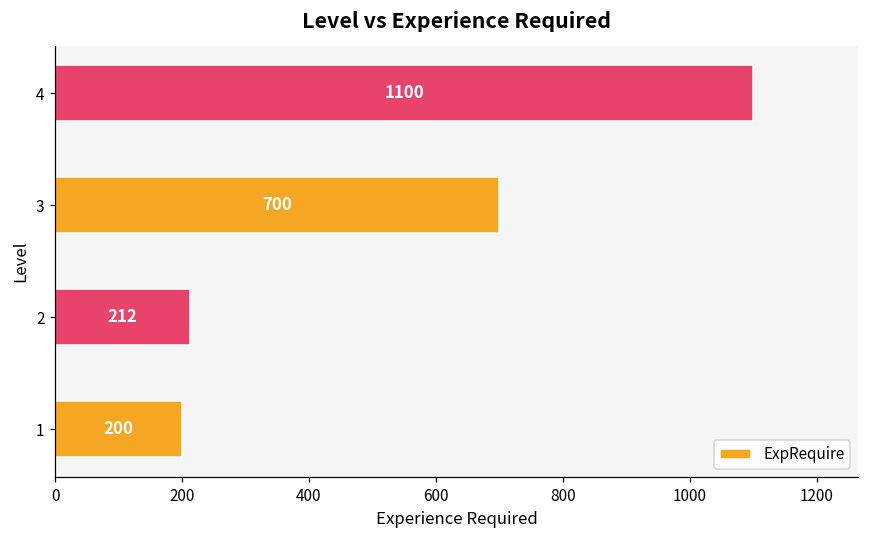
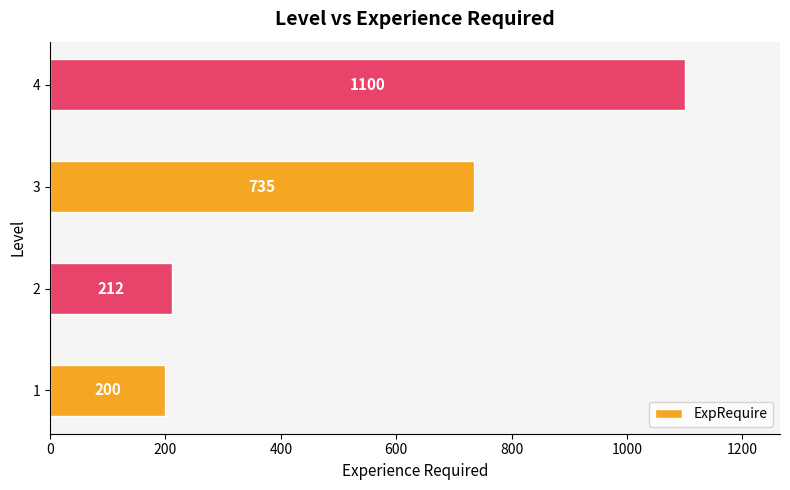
  {
    "4": 1100,
-   "3": 700,
+   "3": 735,
    "2": 212,
    "1": 200
  }
